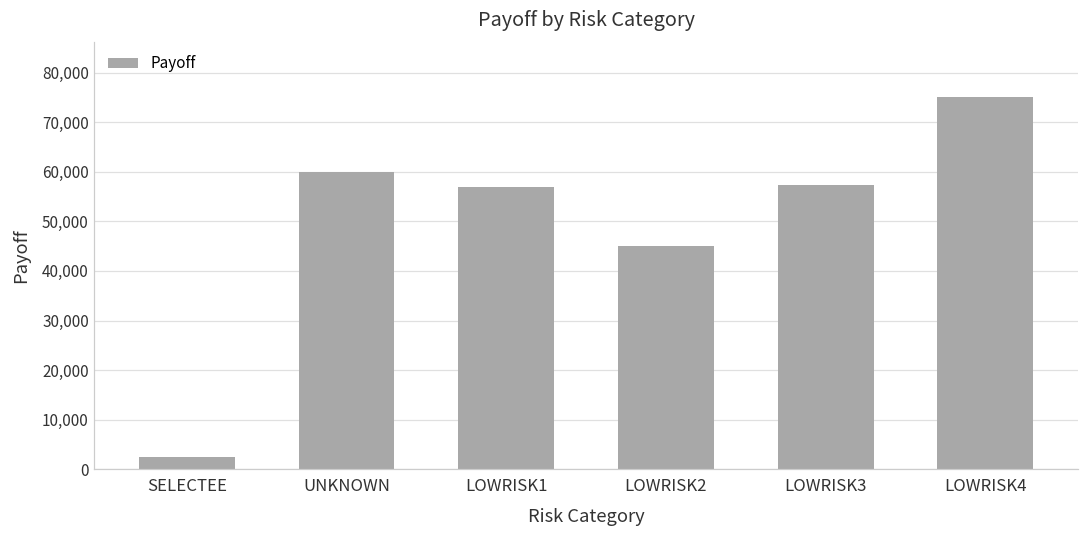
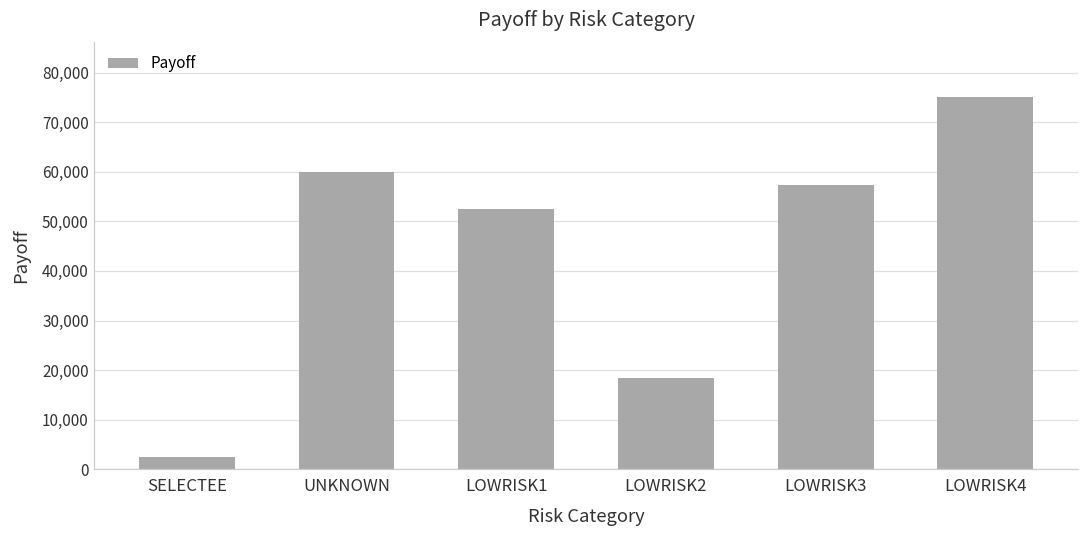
  {
    "SELECTEE": "2,000",
    "UNKNOWN": "60,000",
-   "LOWRISK1": "57,000",
-   "LOWRISK2": "45,000",
+   "LOWRISK1": "52,000",
+   "LOWRISK2": "18,000",
    "LOWRISK3": "57,000",
    "LOWRISK4": "75,000"
  }
